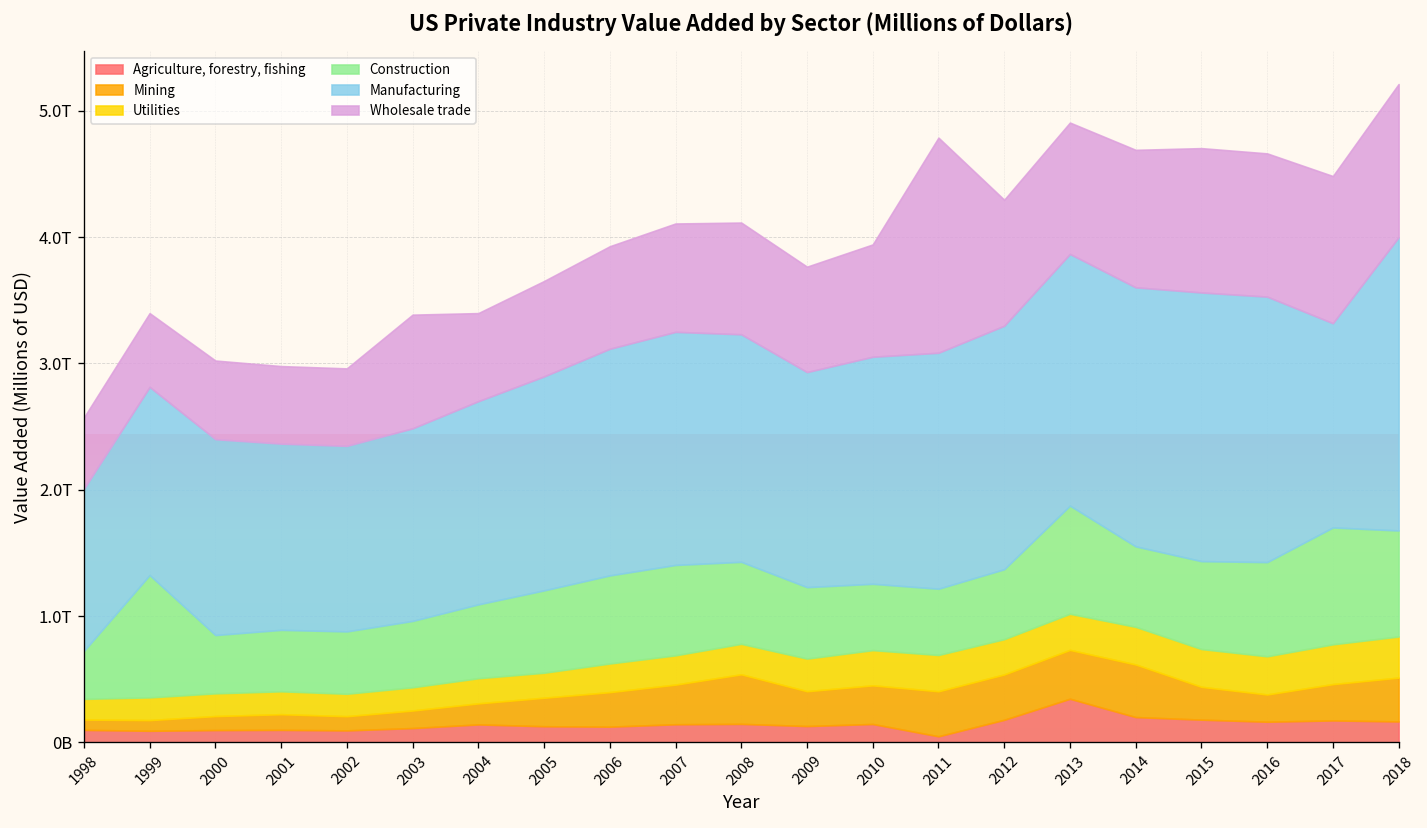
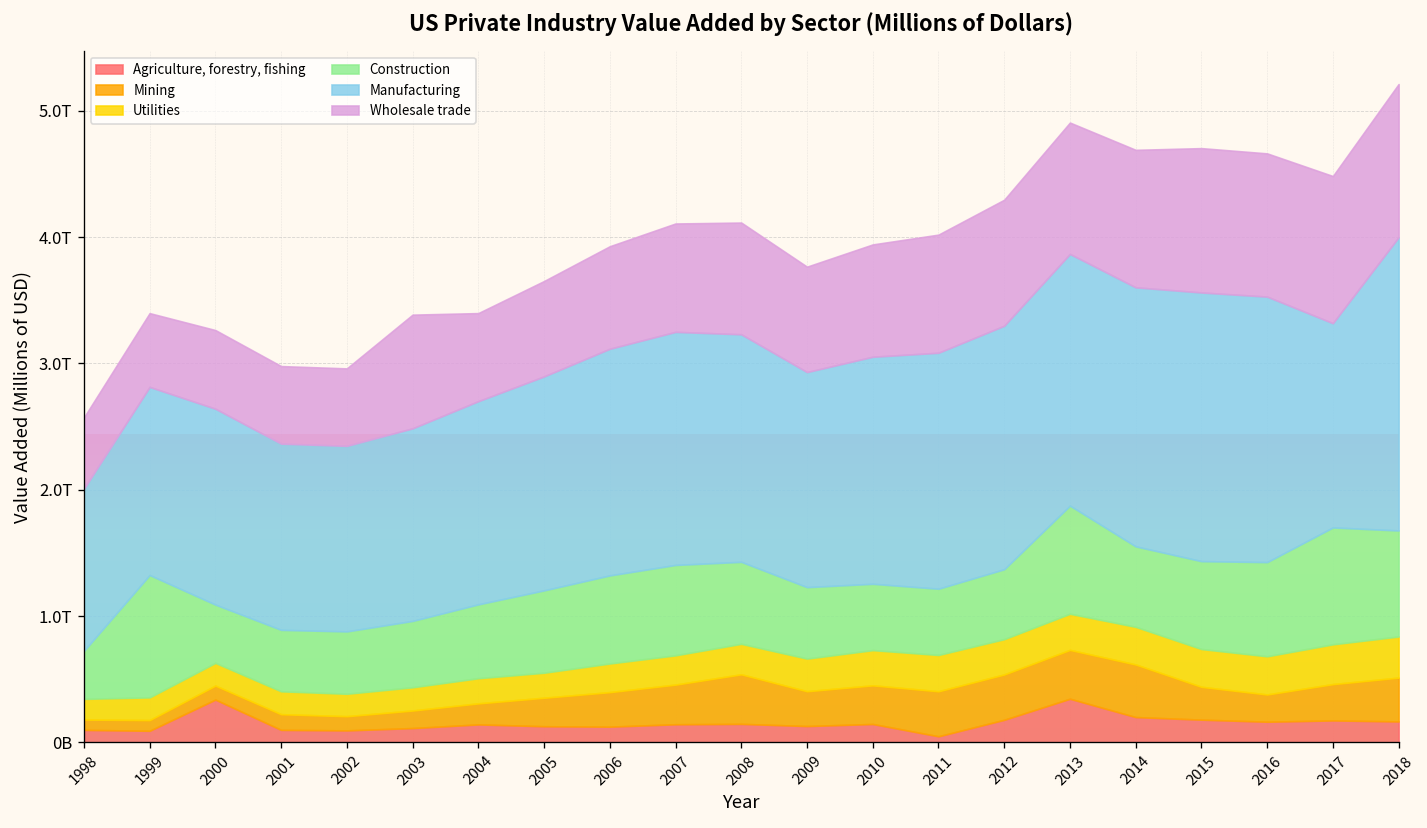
  {
    "Agriculture, forestry, fishing": {
      "1998": "0.10T",
      "1999": "0.09T",
-     "2000": "0.10T",
+     "2000": "0.34T",
      "2001": "0.10T",
      "2002": "0.10T",
      "2003": "0.11T",
      "2004": "0.14T",
      "2005": "0.13T",
      "2006": "0.13T",
      "2007": "0.14T",
      "2008": "0.15T",
      "2009": "0.13T",
      "2010": "0.15T",
      "2011": "0.05T",
      "2012": "0.18T",
      "2013": "0.35T",
      "2014": "0.20T",
      "2015": "0.18T",
      "2016": "0.16T",
      "2017": "0.17T",
      "2018": "0.17T"
    },
    "Construction": {
      "1998": "0.38T",
      "1999": "0.97T",
      "2000": "0.46T",
      "2001": "0.49T",
      "2002": "0.49T",
      "2003": "0.53T",
      "2004": "0.58T",
      "2005": "0.65T",
      "2006": "0.70T",
      "2007": "0.72T",
      "2008": "0.65T",
      "2009": "0.57T",
      "2010": "0.53T",
      "2011": "0.52T",
      "2012": "0.55T",
      "2013": "0.86T",
      "2014": "0.64T",
      "2015": "0.70T",
      "2016": "0.75T",
      "2017": "0.93T",
      "2018": "0.84T"
    },
    "Manufacturing": {
      "1998": "1.28T",
      "1999": "1.49T",
      "2000": "1.55T",
      "2001": "1.47T",
      "2002": "1.47T",
      "2003": "1.52T",
      "2004": "1.61T",
      "2005": "1.69T",
      "2006": "1.79T",
      "2007": "1.84T",
      "2008": "1.80T",
      "2009": "1.70T",
      "2010": "1.80T",
      "2011": "1.87T",
      "2012": "1.93T",
      "2013": "1.99T",
      "2014": "2.05T",
      "2015": "2.13T",
      "2016": "2.10T",
      "2017": "1.62T",
      "2018": "2.32T"
    },
    "Wholesale trade": {
      "1998": "0.56T",
      "1999": "0.58T",
      "2000": "0.62T",
      "2001": "0.61T",
      "2002": "0.61T",
      "2003": "0.90T",
      "2004": "0.70T",
      "2005": "0.75T",
      "2006": "0.81T",
      "2007": "0.86T",
      "2008": "0.88T",
      "2009": "0.83T",
      "2010": "0.89T",
-     "2011": "1.70T",
+     "2011": "0.93T",
      "2012": "1.00T",
      "2013": "1.04T",
      "2014": "1.09T",
      "2015": "1.14T",
      "2016": "1.13T",
      "2017": "1.16T",
      "2018": "1.21T"
    }
  }
